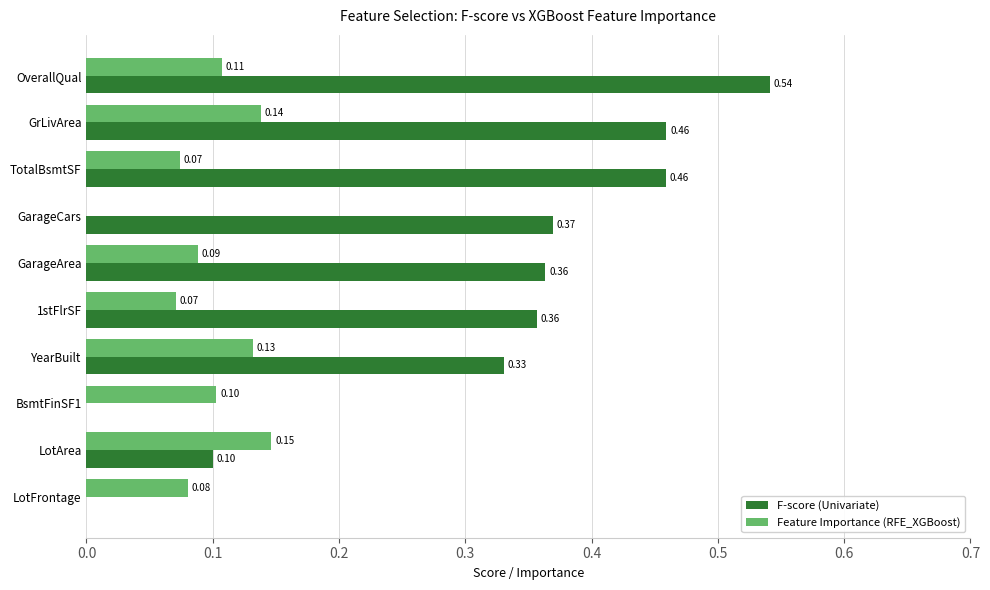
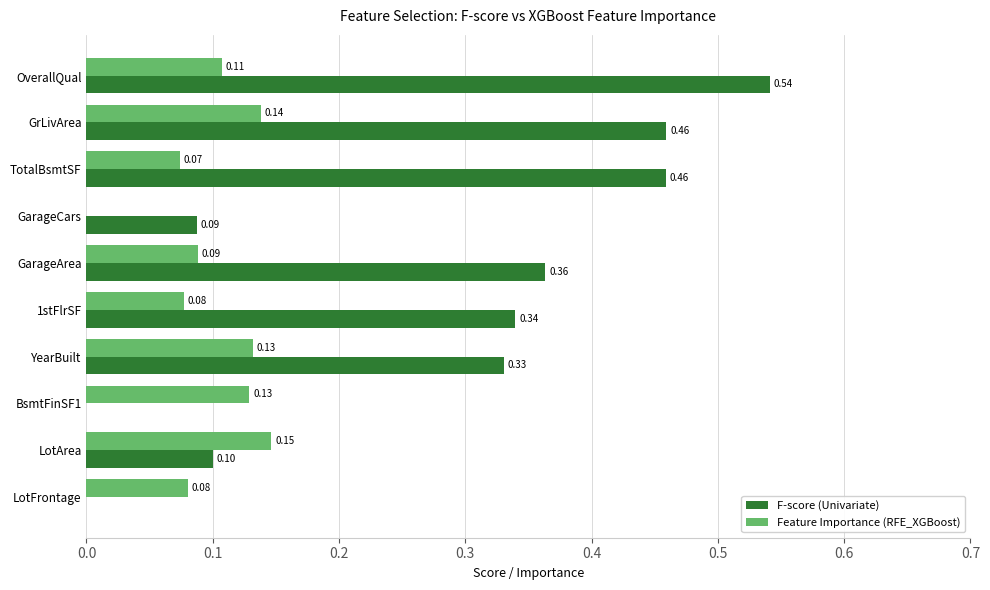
  {
    "F-score (Univariate)": {
      "OverallQual": 0.54,
      "GrLivArea": 0.46,
      "TotalBsmtSF": 0.46,
-     "GarageCars": 0.37,
+     "GarageCars": 0.09,
      "GarageArea": 0.36,
-     "1stFlrSF": 0.36,
+     "1stFlrSF": 0.34,
      "YearBuilt": 0.33,
      "LotArea": 0.10
    },
    "Feature Importance (RFE_XGBoost)": {
      "OverallQual": 0.11,
      "GrLivArea": 0.14,
      "TotalBsmtSF": 0.07,
      "GarageArea": 0.09,
-     "1stFlrSF": 0.07,
+     "1stFlrSF": 0.08,
      "YearBuilt": 0.13,
-     "BsmtFinSF1": 0.10,
+     "BsmtFinSF1": 0.13,
      "LotArea": 0.15,
      "LotFrontage": 0.08
    }
  }
